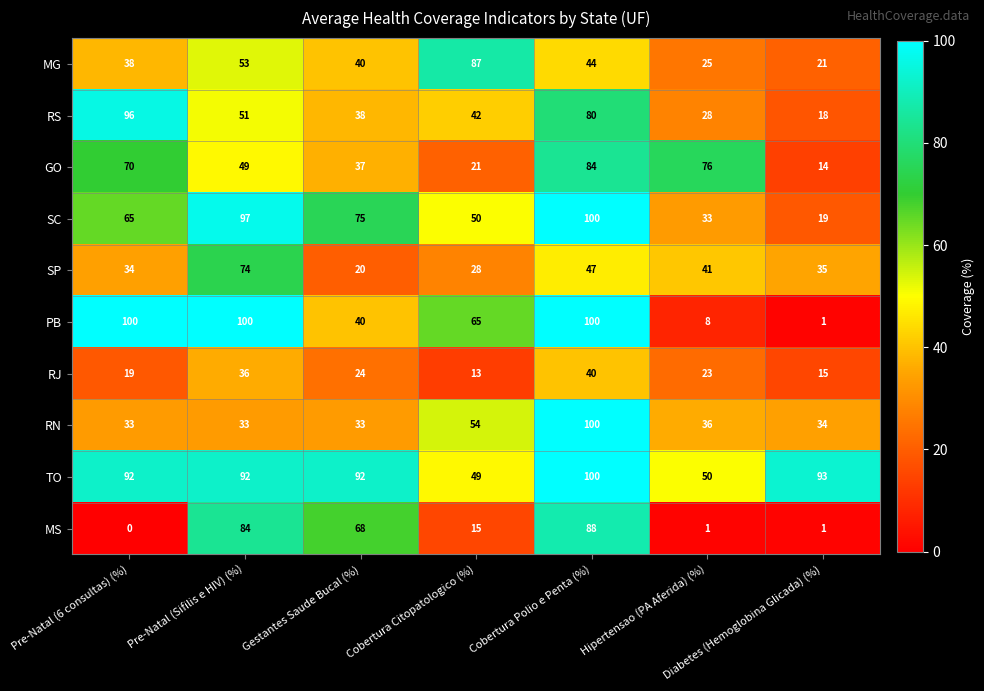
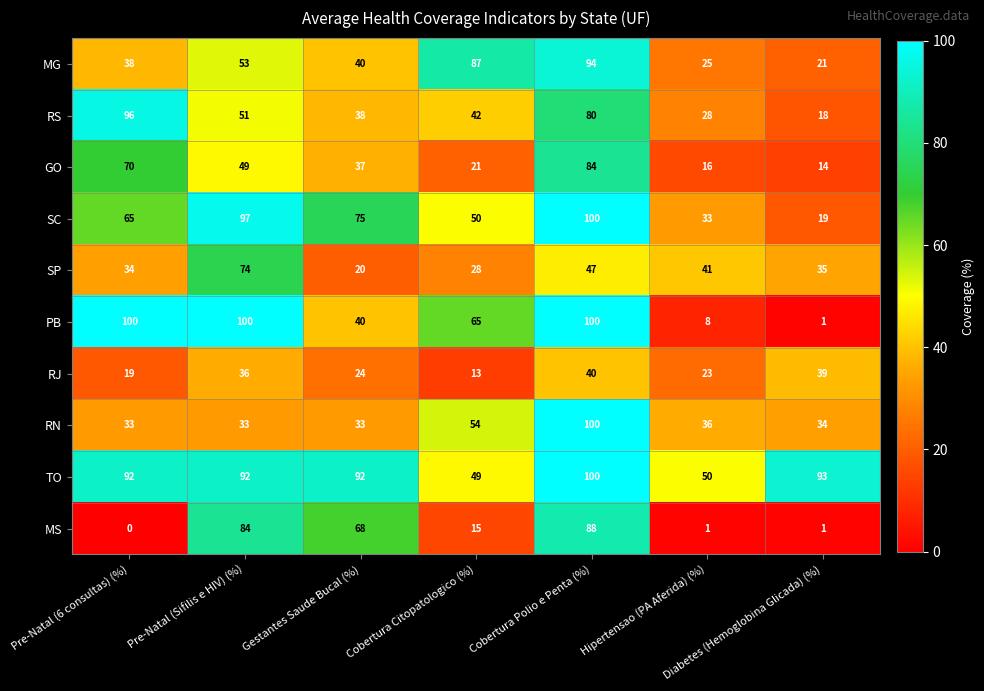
  {
    "MG": {
      "Pre-Natal (6 consultas) (%)": 38,
      "Pre-Natal (Sifilis e HIV) (%)": 53,
      "Gestantes Saude Bucal (%)": 40,
      "Cobertura Citopatologico (%)": 87,
-     "Cobertura Polio e Penta (%)": 44,
+     "Cobertura Polio e Penta (%)": 94,
      "Hipertensao (PA Aferida) (%)": 25,
      "Diabetes (Hemoglobina Glicada) (%)": 21
    },
    "RS": {
      "Pre-Natal (6 consultas) (%)": 96,
      "Pre-Natal (Sifilis e HIV) (%)": 51,
      "Gestantes Saude Bucal (%)": 38,
      "Cobertura Citopatologico (%)": 42,
      "Cobertura Polio e Penta (%)": 80,
      "Hipertensao (PA Aferida) (%)": 28,
      "Diabetes (Hemoglobina Glicada) (%)": 18
    },
    "GO": {
      "Pre-Natal (6 consultas) (%)": 70,
      "Pre-Natal (Sifilis e HIV) (%)": 49,
      "Gestantes Saude Bucal (%)": 37,
      "Cobertura Citopatologico (%)": 21,
      "Cobertura Polio e Penta (%)": 84,
-     "Hipertensao (PA Aferida) (%)": 76,
+     "Hipertensao (PA Aferida) (%)": 16,
      "Diabetes (Hemoglobina Glicada) (%)": 14
    },
    "SC": {
      "Pre-Natal (6 consultas) (%)": 65,
      "Pre-Natal (Sifilis e HIV) (%)": 97,
      "Gestantes Saude Bucal (%)": 75,
      "Cobertura Citopatologico (%)": 50,
      "Cobertura Polio e Penta (%)": 100,
      "Hipertensao (PA Aferida) (%)": 33,
      "Diabetes (Hemoglobina Glicada) (%)": 19
    },
    "SP": {
      "Pre-Natal (6 consultas) (%)": 34,
      "Pre-Natal (Sifilis e HIV) (%)": 74,
      "Gestantes Saude Bucal (%)": 20,
      "Cobertura Citopatologico (%)": 28,
      "Cobertura Polio e Penta (%)": 47,
      "Hipertensao (PA Aferida) (%)": 41,
      "Diabetes (Hemoglobina Glicada) (%)": 35
    },
    "PB": {
      "Pre-Natal (6 consultas) (%)": 100,
      "Pre-Natal (Sifilis e HIV) (%)": 100,
      "Gestantes Saude Bucal (%)": 40,
      "Cobertura Citopatologico (%)": 65,
      "Cobertura Polio e Penta (%)": 100,
      "Hipertensao (PA Aferida) (%)": 8,
      "Diabetes (Hemoglobina Glicada) (%)": 1
    },
    "RJ": {
      "Pre-Natal (6 consultas) (%)": 19,
      "Pre-Natal (Sifilis e HIV) (%)": 36,
      "Gestantes Saude Bucal (%)": 24,
      "Cobertura Citopatologico (%)": 13,
      "Cobertura Polio e Penta (%)": 40,
      "Hipertensao (PA Aferida) (%)": 23,
-     "Diabetes (Hemoglobina Glicada) (%)": 15
+     "Diabetes (Hemoglobina Glicada) (%)": 39
    },
    "RN": {
      "Pre-Natal (6 consultas) (%)": 33,
      "Pre-Natal (Sifilis e HIV) (%)": 33,
      "Gestantes Saude Bucal (%)": 33,
      "Cobertura Citopatologico (%)": 54,
      "Cobertura Polio e Penta (%)": 100,
      "Hipertensao (PA Aferida) (%)": 36,
      "Diabetes (Hemoglobina Glicada) (%)": 34
    },
    "TO": {
      "Pre-Natal (6 consultas) (%)": 92,
      "Pre-Natal (Sifilis e HIV) (%)": 92,
      "Gestantes Saude Bucal (%)": 92,
      "Cobertura Citopatologico (%)": 49,
      "Cobertura Polio e Penta (%)": 100,
      "Hipertensao (PA Aferida) (%)": 50,
      "Diabetes (Hemoglobina Glicada) (%)": 93
    },
    "MS": {
      "Pre-Natal (6 consultas) (%)": 0,
      "Pre-Natal (Sifilis e HIV) (%)": 84,
      "Gestantes Saude Bucal (%)": 68,
      "Cobertura Citopatologico (%)": 15,
      "Cobertura Polio e Penta (%)": 88,
      "Hipertensao (PA Aferida) (%)": 1,
      "Diabetes (Hemoglobina Glicada) (%)": 1
    }
  }
